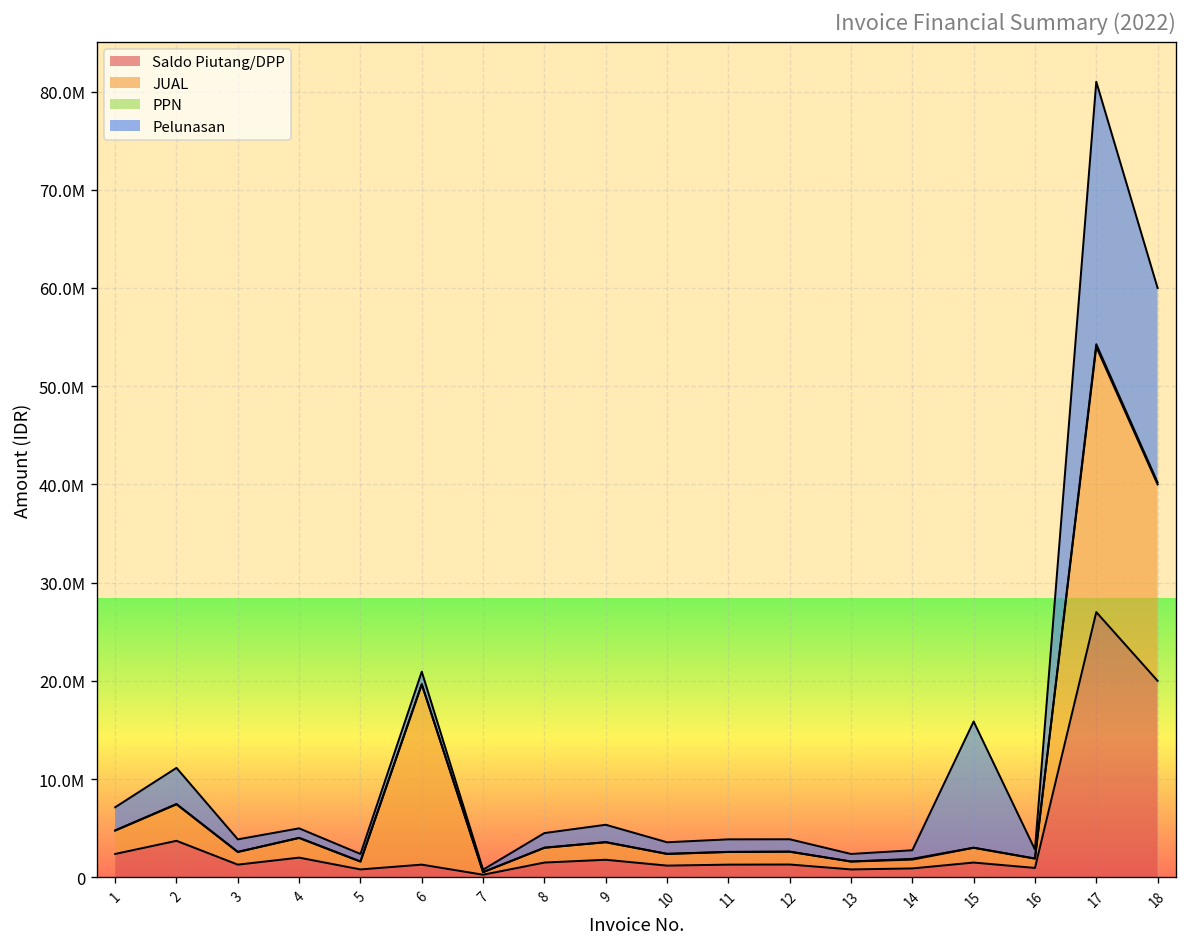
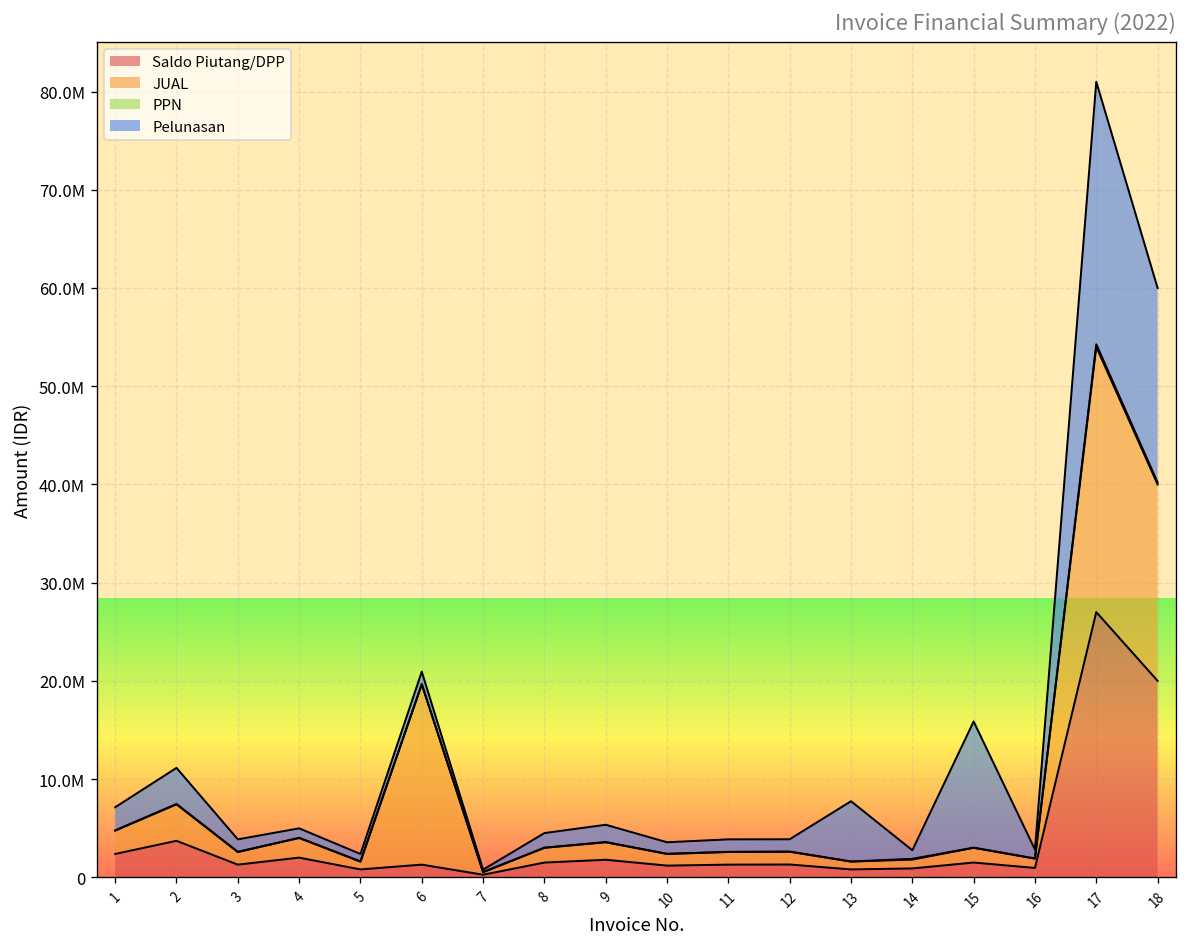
  {
    "Saldo Piutang/DPP": {
      "1": 2000000,
      "2": 4000000,
      "3": 1000000,
      "4": 2000000,
      "5": 1000000,
      "6": 1000000,
      "8": 2000000,
      "9": 2000000,
      "10": 1000000,
      "11": 1000000,
      "12": 1000000,
      "13": 1000000,
      "14": 1000000,
      "15": 2000000,
      "16": 1000000,
      "17": 27000000,
      "18": 20000000
    },
    "Pelunasan": {
      "1": 2000000,
      "2": 4000000,
      "3": 1000000,
      "4": 1000000,
      "5": 1000000,
      "6": 1000000,
      "8": 1000000,
      "9": 2000000,
      "10": 1000000,
      "11": 1000000,
      "12": 1000000,
-     "13": 1000000,
+     "13": 6000000,
      "14": 1000000,
      "15": 13000000,
      "16": 1000000,
      "17": 27000000,
      "18": 20000000
    }
  }
